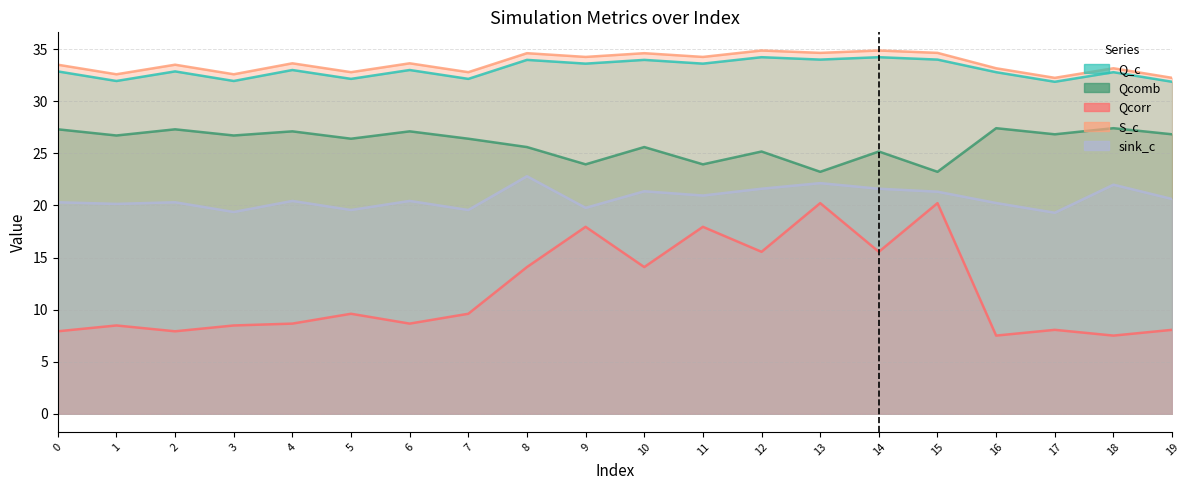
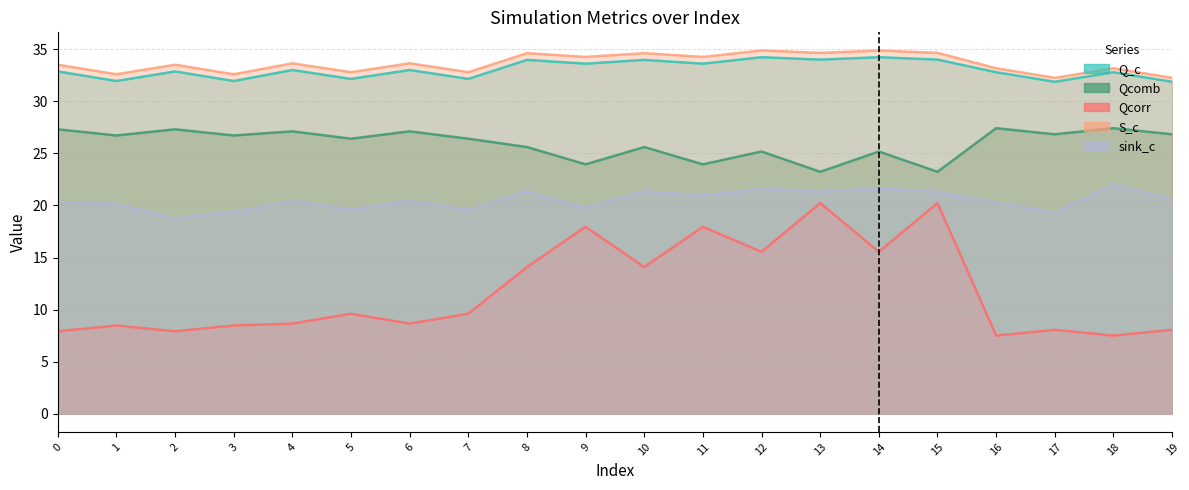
  {
    "sink_c": {
      "0": 20.3,
      "1": 20.1,
-     "2": 20.3,
+     "2": 18.7,
      "3": 19.4,
      "4": 20.4,
      "5": 19.6,
      "6": 20.4,
      "7": 19.6,
-     "8": 22.8,
+     "8": 21.4,
      "9": 19.8,
      "10": 21.4,
      "11": 21.0,
      "12": 21.6,
-     "13": 22.1,
+     "13": 21.3,
      "14": 21.6,
      "15": 21.3,
      "16": 20.2,
      "17": 19.3,
      "18": 22.0,
      "19": 20.6
    }
  }
